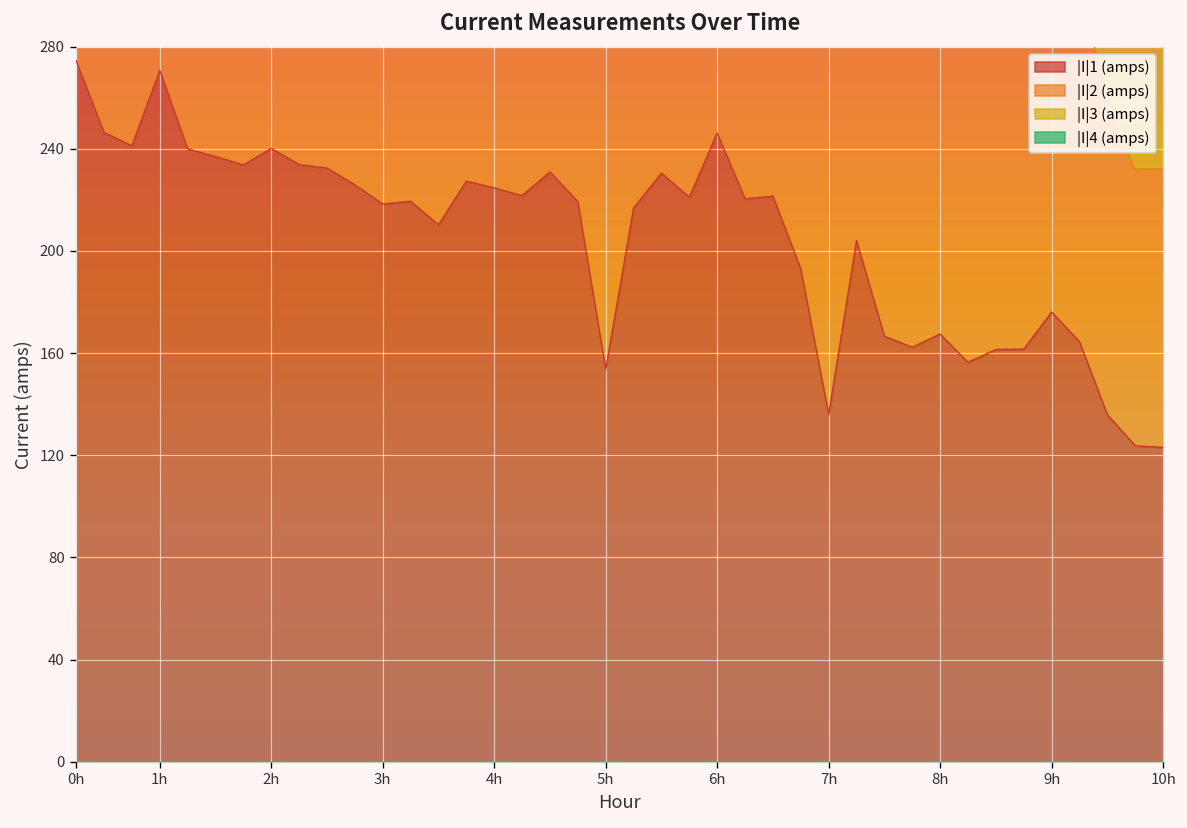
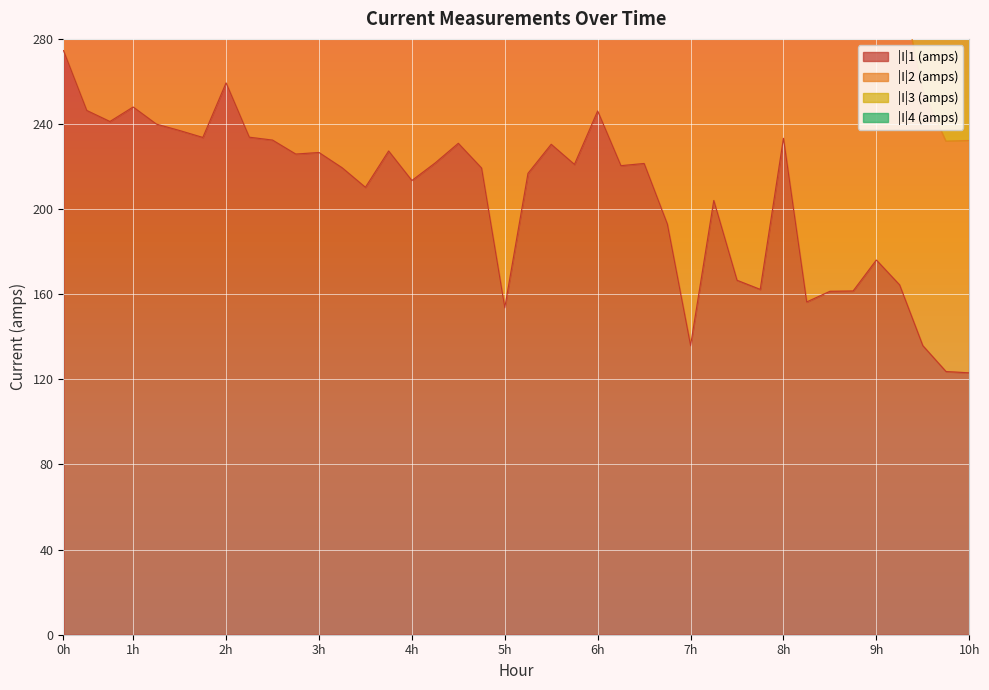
  {
    "|I|1 (amps)": {
      "0h": 274,
-     "1h": 271,
-     "2h": 240,
-     "3h": 218,
-     "4h": 225,
+     "1h": 248,
+     "2h": 259,
+     "3h": 227,
+     "4h": 213,
      "5h": 154,
      "6h": 246,
      "7h": 136,
-     "8h": 167,
+     "8h": 233,
      "9h": 176,
      "10h": 123
    }
  }
